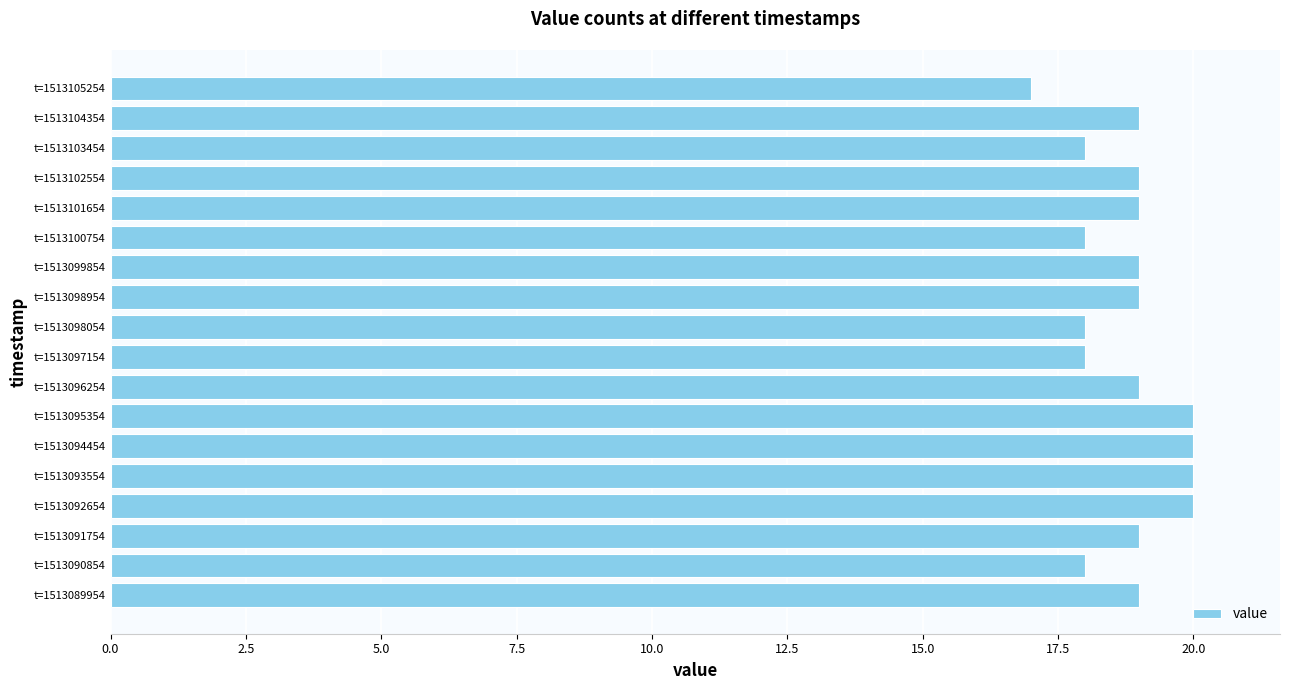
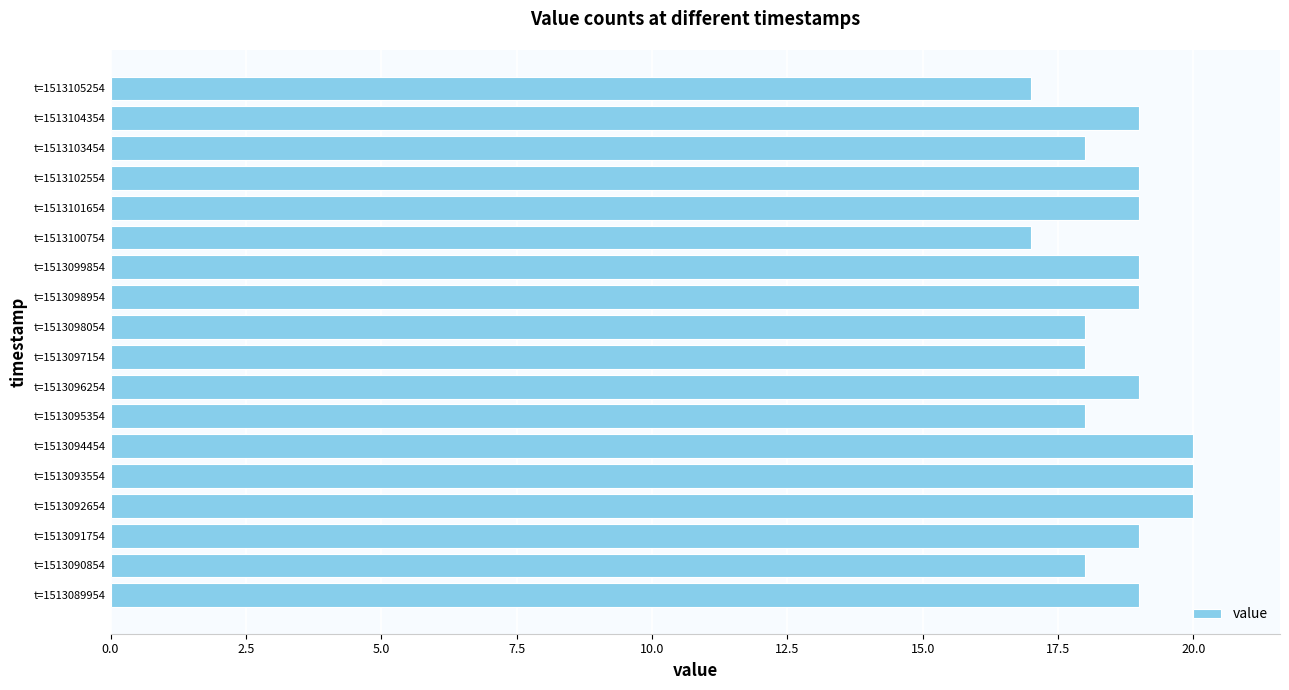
  {
    "t=1513105254": 17,
    "t=1513104354": 19,
    "t=1513103454": 18,
    "t=1513102554": 19,
    "t=1513101654": 19,
-   "t=1513100754": 18,
+   "t=1513100754": 17,
    "t=1513099854": 19,
    "t=1513098954": 19,
    "t=1513098054": 18,
    "t=1513097154": 18,
    "t=1513096254": 19,
-   "t=1513095354": 20,
+   "t=1513095354": 18,
    "t=1513094454": 20,
    "t=1513093554": 20,
    "t=1513092654": 20,
    "t=1513091754": 19,
    "t=1513090854": 18,
    "t=1513089954": 19
  }
